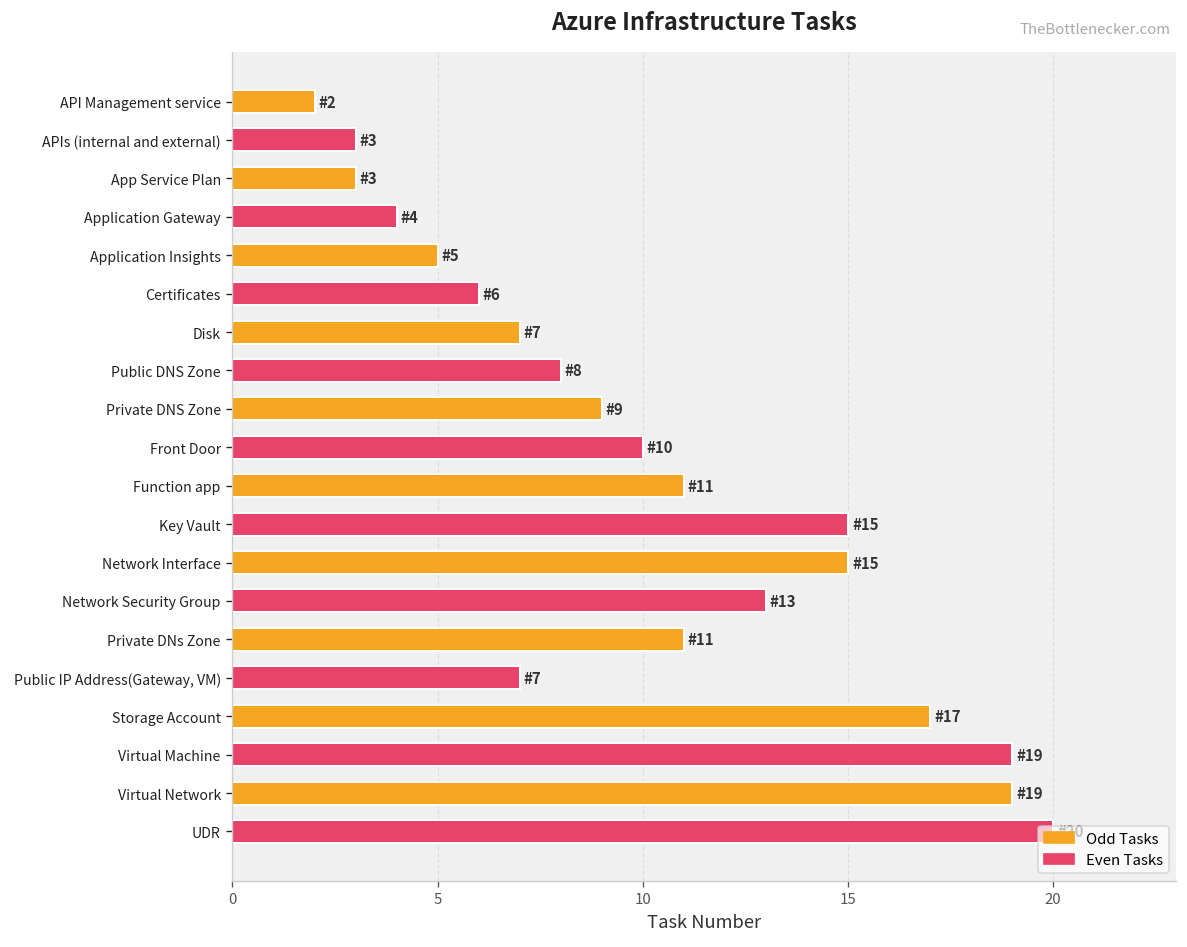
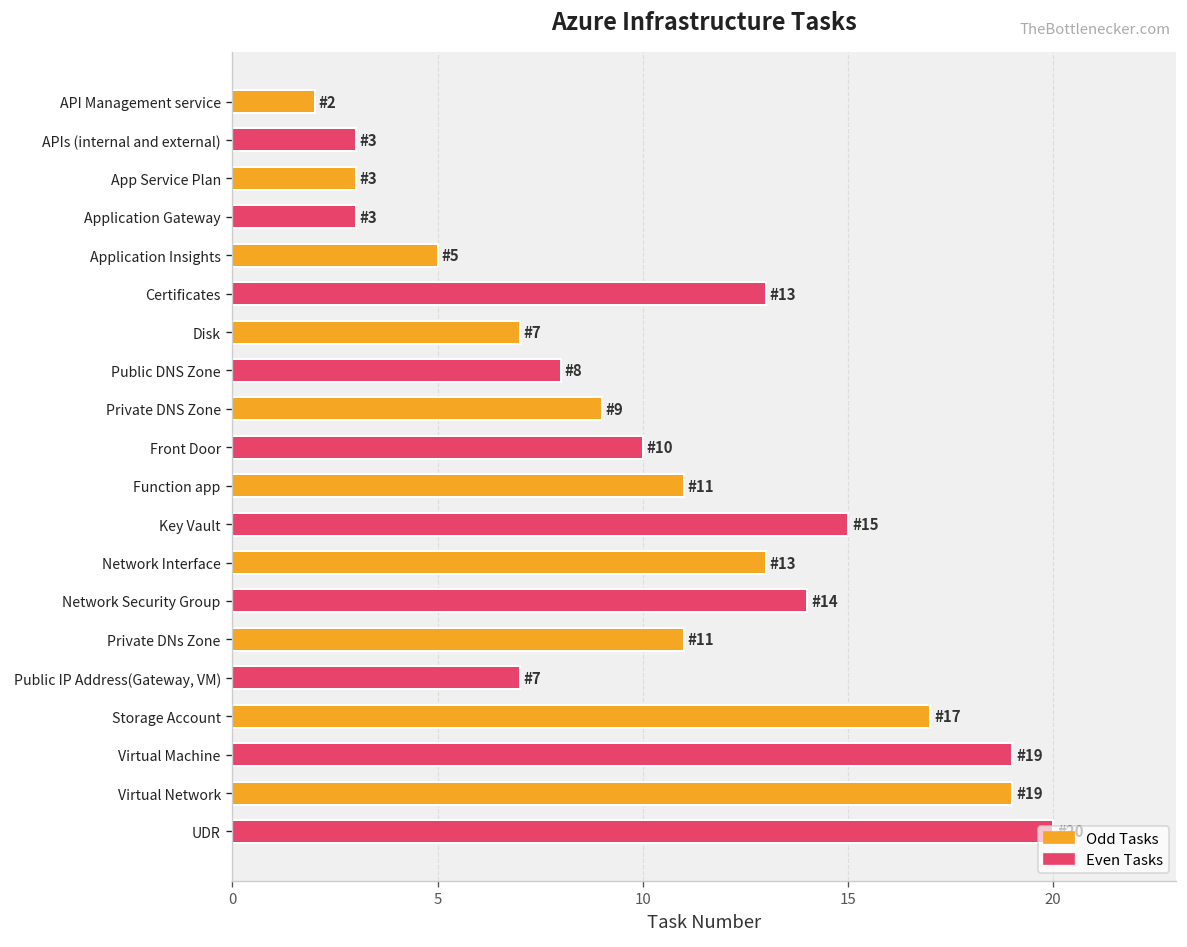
  {
    "API Management service": 2,
    "APIs (internal and external)": 3,
    "App Service Plan": 3,
-   "Application Gateway": 4,
+   "Application Gateway": 3,
    "Application Insights": 5,
-   "Certificates": 6,
+   "Certificates": 13,
    "Disk": 7,
    "Public DNS Zone": 8,
    "Private DNS Zone": 9,
    "Front Door": 10,
    "Function app": 11,
    "Key Vault": 15,
-   "Network Interface": 15,
-   "Network Security Group": 13,
+   "Network Interface": 13,
+   "Network Security Group": 14,
    "Private DNs Zone": 11,
    "Public IP Address(Gateway, VM)": 7,
    "Storage Account": 17,
    "Virtual Machine": 19,
    "Virtual Network": 19
  }
